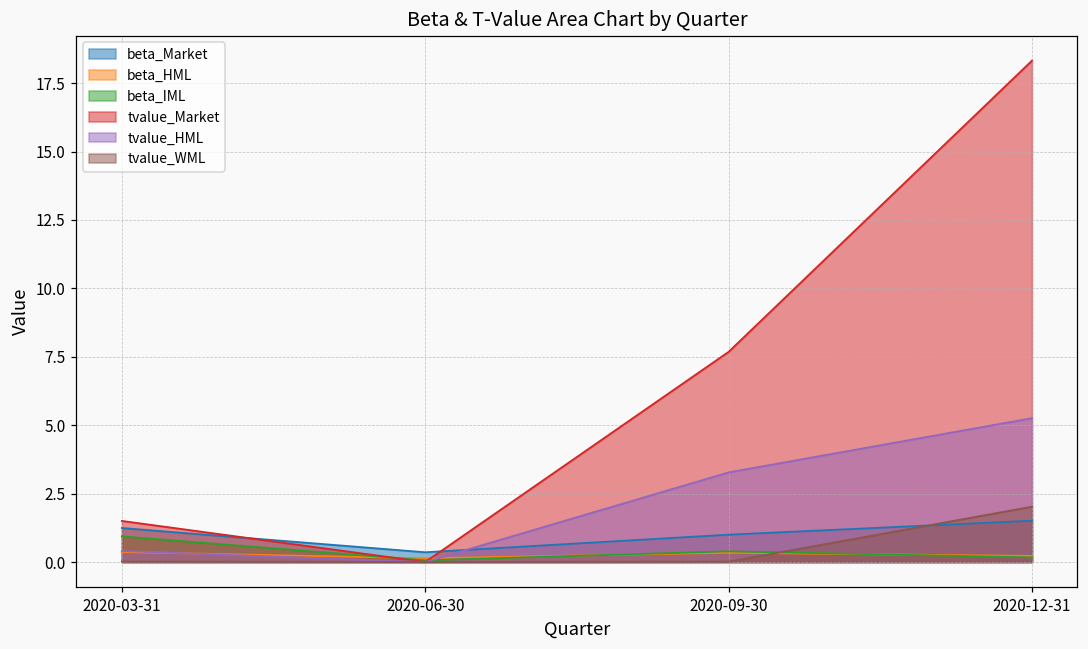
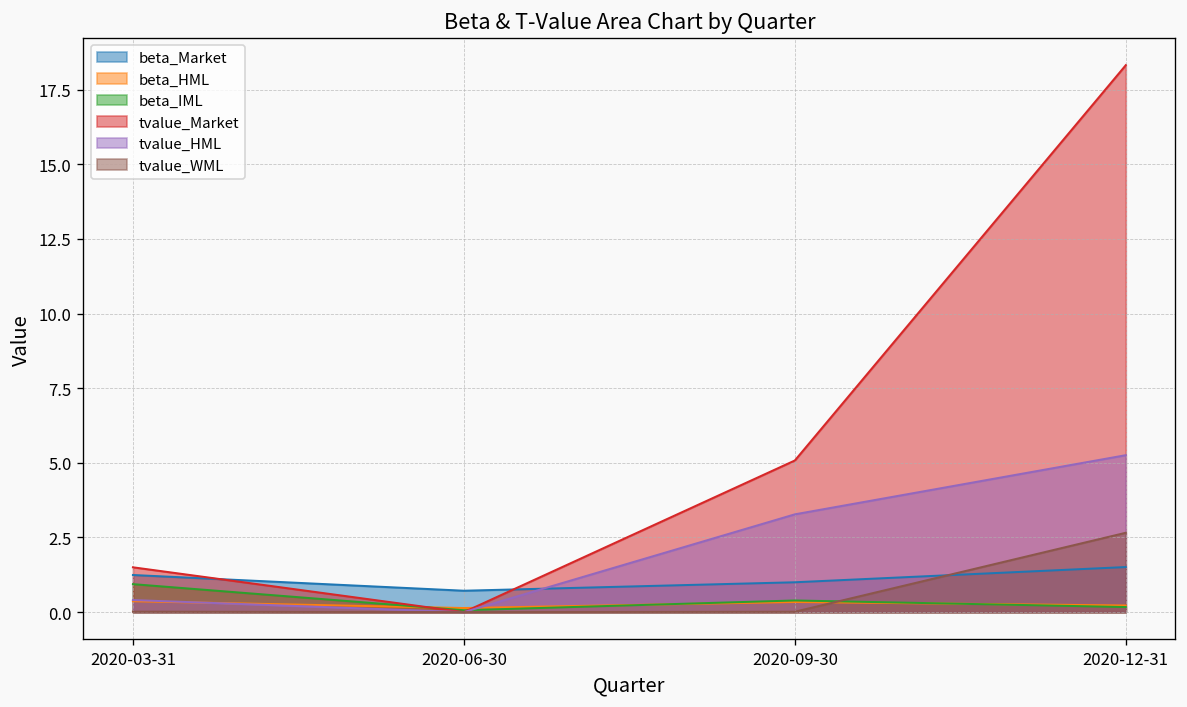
  {
    "beta_Market": {
      "2020-03-31": 1.2,
-     "2020-06-30": 0.4,
+     "2020-06-30": 0.7,
      "2020-09-30": 1.0,
      "2020-12-31": 1.5
    },
    "beta_IML": {
      "2020-03-31": 0.9
    },
    "tvalue_Market": {
      "2020-03-31": 1.5,
-     "2020-09-30": 7.7,
+     "2020-09-30": 5.1,
      "2020-12-31": 18.3
    },
    "tvalue_HML": {
      "2020-09-30": 3.3,
      "2020-12-31": 5.3
    },
    "tvalue_WML": {
      "2020-03-31": 0.0,
      "2020-09-30": 0.0,
-     "2020-12-31": 2.0
+     "2020-12-31": 2.7
    }
  }
